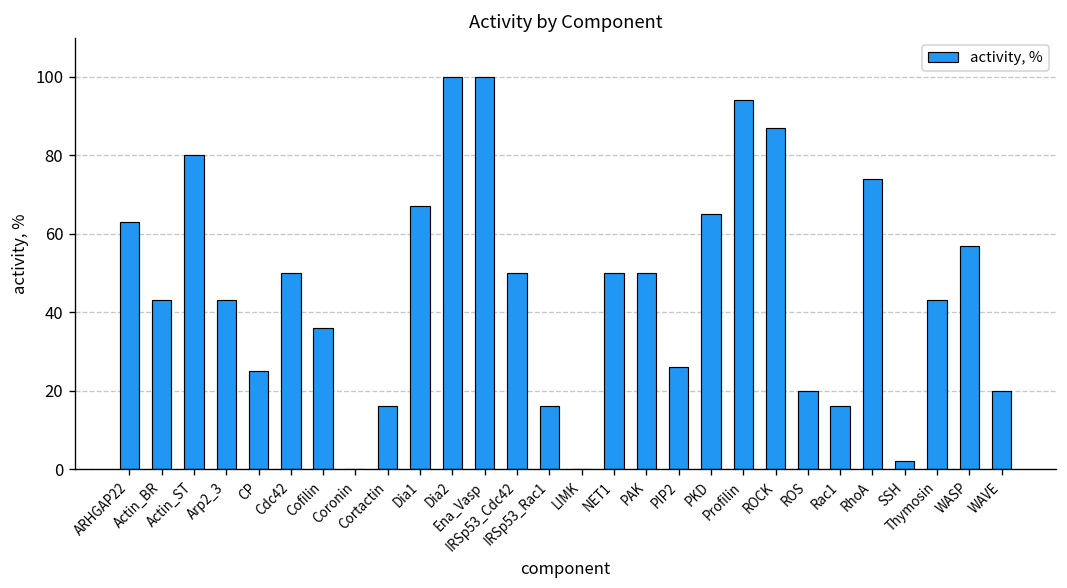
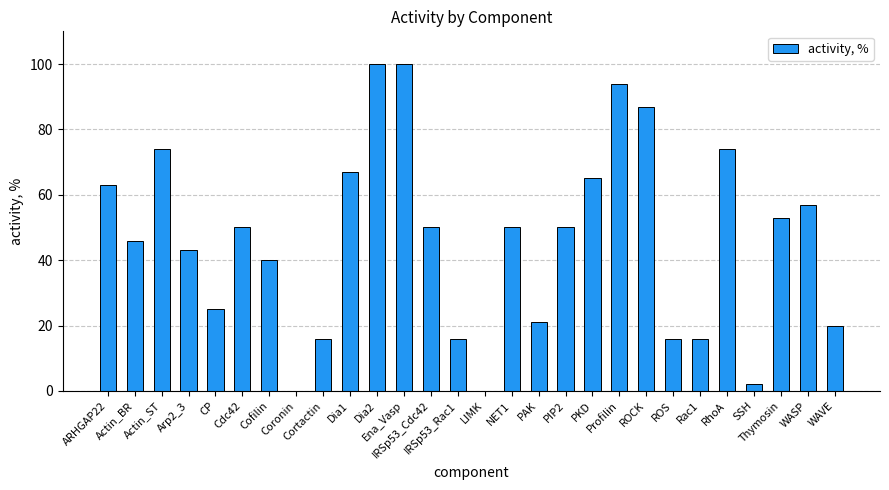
  {
    "ARHGAP22": 63,
-   "Actin_BR": 43,
-   "Actin_ST": 80,
+   "Actin_BR": 46,
+   "Actin_ST": 74,
    "Arp2_3": 43,
    "CP": 25,
    "Cdc42": 50,
-   "Cofilin": 36,
+   "Cofilin": 40,
    "Coronin": 0,
    "Cortactin": 16,
    "Dia1": 67,
    "Dia2": 100,
    "Ena_Vasp": 100,
    "IRSp53_Cdc42": 50,
    "IRSp53_Rac1": 16,
    "LIMK": 0,
    "NET1": 50,
-   "PAK": 50,
-   "PIP2": 26,
+   "PAK": 21,
+   "PIP2": 50,
    "PKD": 65,
    "Profilin": 94,
    "ROCK": 87,
-   "ROS": 20,
+   "ROS": 16,
    "Rac1": 16,
    "RhoA": 74,
    "SSH": 2,
-   "Thymosin": 43,
+   "Thymosin": 53,
    "WASP": 57,
    "WAVE": 20
  }
